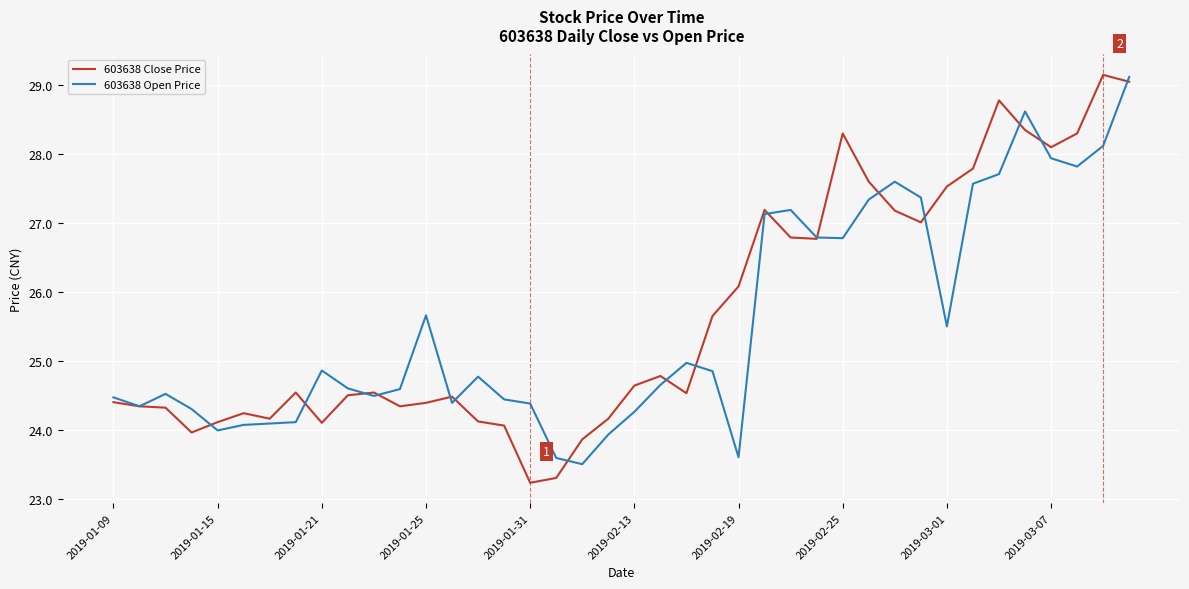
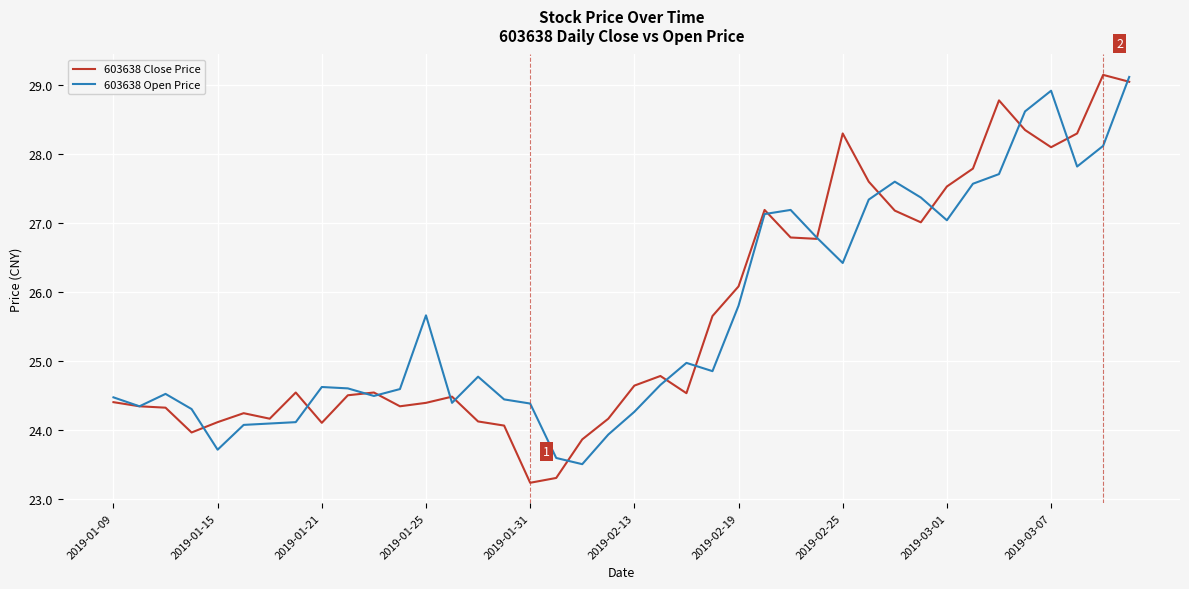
  {
    "603638 Close Price": {
      "2019-01-09": 24.4,
      "2019-01-15": 24.1,
      "2019-01-21": 24.1,
      "2019-01-25": 24.4,
      "2019-01-31": 23.2,
      "2019-02-13": 24.6,
      "2019-02-19": 26.1,
      "2019-02-25": 28.3,
      "2019-03-01": 27.5,
      "2019-03-07": 28.1
    },
    "603638 Open Price": {
      "2019-01-09": 24.5,
-     "2019-01-15": 24.0,
-     "2019-01-21": 24.9,
+     "2019-01-15": 23.7,
+     "2019-01-21": 24.6,
      "2019-01-25": 25.7,
      "2019-01-31": 24.4,
      "2019-02-13": 24.3,
-     "2019-02-19": 23.6,
-     "2019-02-25": 26.8,
-     "2019-03-01": 25.5,
-     "2019-03-07": 27.9
+     "2019-02-19": 25.8,
+     "2019-02-25": 26.4,
+     "2019-03-01": 27.0,
+     "2019-03-07": 28.9
    }
  }
